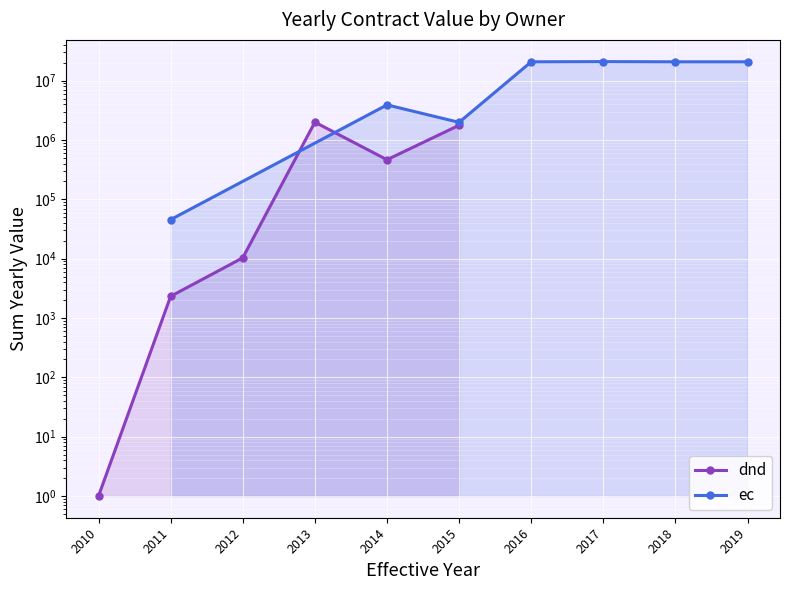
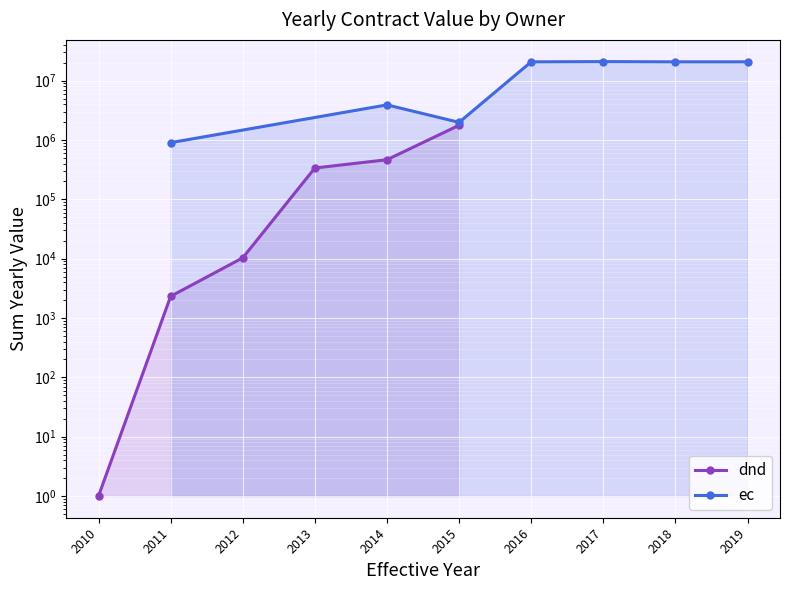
  {
    "dnd": {
      "2010": 1,
      "2011": 2300,
      "2012": 10000,
-     "2013": 2000000,
+     "2013": 300000,
      "2014": 500000,
      "2015": 1800000
    },
    "ec": {
-     "2011": 50000,
+     "2011": 900000,
      "2014": 4000000,
      "2015": 2000000,
      "2016": 21000000,
      "2017": 21000000,
      "2018": 21000000,
      "2019": 21000000
    }
  }
